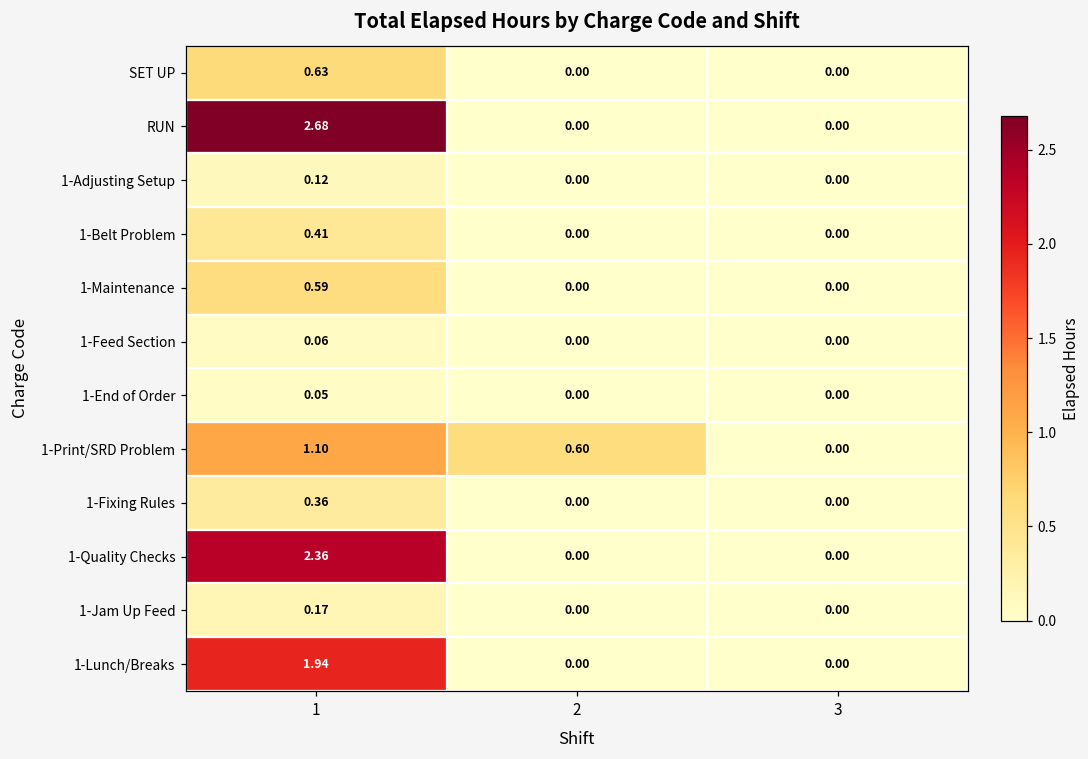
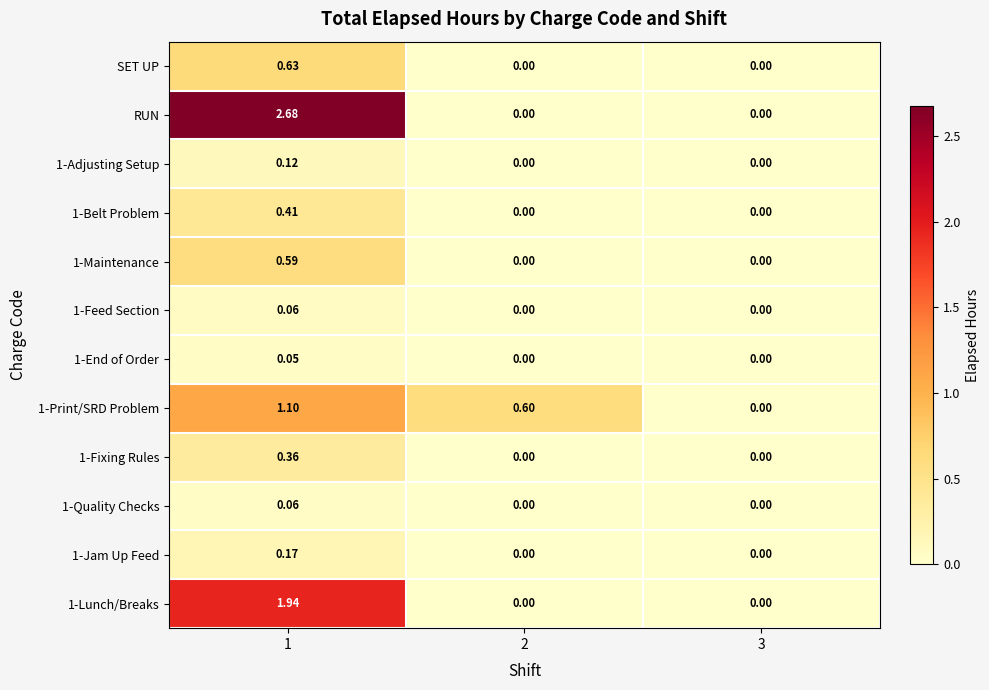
  {
    "SET UP": {
      "1": 0.63,
      "2": 0.00,
      "3": 0.00
    },
    "RUN": {
      "1": 2.68,
      "2": 0.00,
      "3": 0.00
    },
    "1-Adjusting Setup": {
      "1": 0.12,
      "2": 0.00,
      "3": 0.00
    },
    "1-Belt Problem": {
      "1": 0.41,
      "2": 0.00,
      "3": 0.00
    },
    "1-Maintenance": {
      "1": 0.59,
      "2": 0.00,
      "3": 0.00
    },
    "1-Feed Section": {
      "1": 0.06,
      "2": 0.00,
      "3": 0.00
    },
    "1-End of Order": {
      "1": 0.05,
      "2": 0.00,
      "3": 0.00
    },
    "1-Print/SRD Problem": {
      "1": 1.10,
      "2": 0.60,
      "3": 0.00
    },
    "1-Fixing Rules": {
      "1": 0.36,
      "2": 0.00,
      "3": 0.00
    },
    "1-Quality Checks": {
-     "1": 2.36,
+     "1": 0.06,
      "2": 0.00,
      "3": 0.00
    },
    "1-Jam Up Feed": {
      "1": 0.17,
      "2": 0.00,
      "3": 0.00
    },
    "1-Lunch/Breaks": {
      "1": 1.94,
      "2": 0.00,
      "3": 0.00
    }
  }
